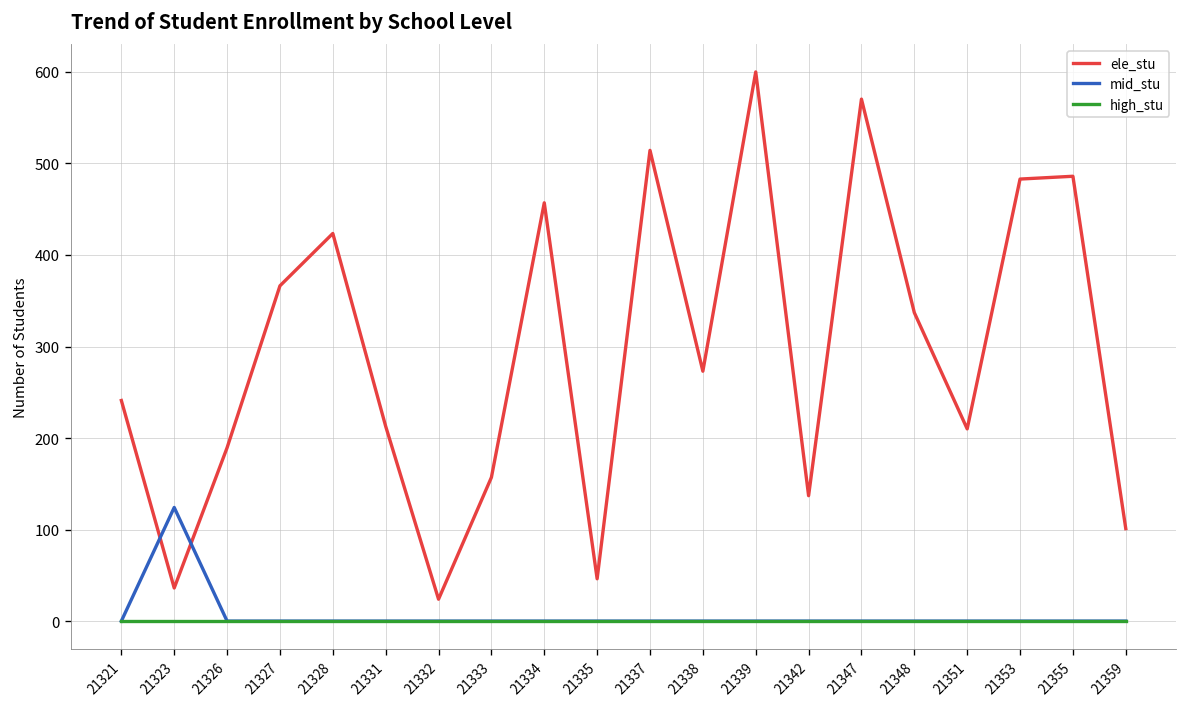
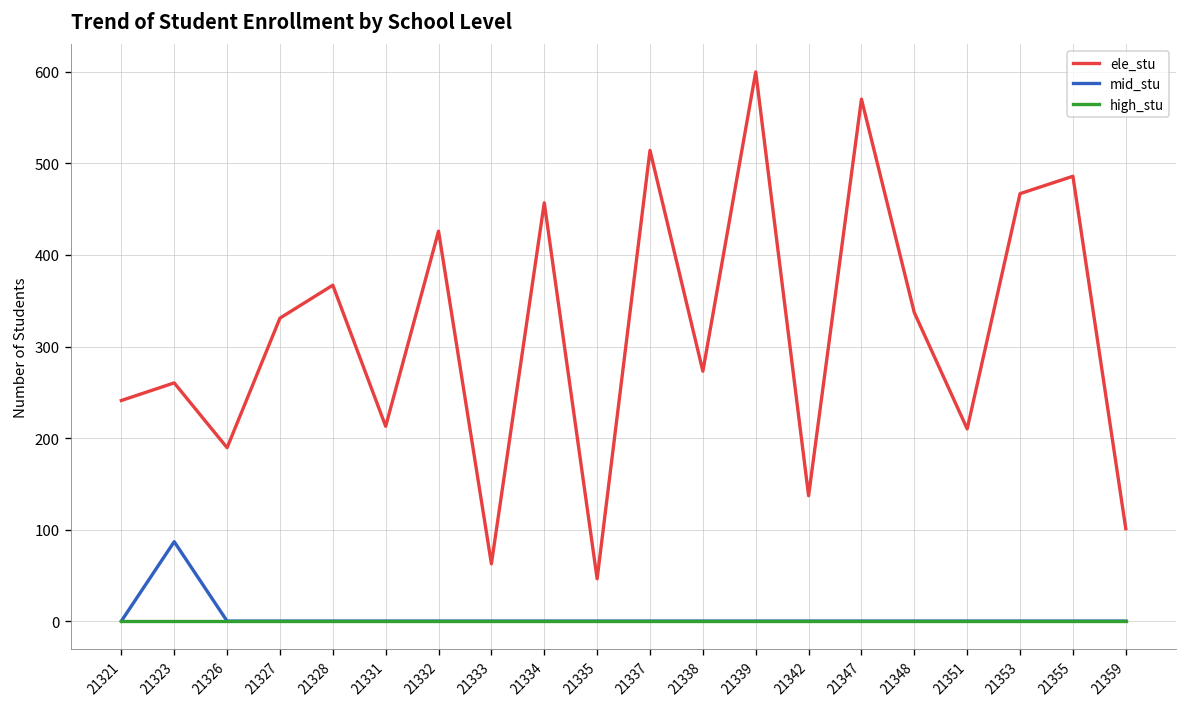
  {
    "ele_stu": {
      "21321": 240,
-     "21323": 40,
+     "21323": 260,
      "21326": 190,
-     "21327": 370,
-     "21328": 420,
+     "21327": 330,
+     "21328": 370,
      "21331": 210,
-     "21332": 20,
-     "21333": 160,
+     "21332": 430,
+     "21333": 60,
      "21334": 460,
      "21335": 50,
      "21337": 510,
      "21338": 270,
      "21339": 600,
      "21342": 140,
      "21347": 570,
      "21348": 340,
      "21351": 210,
-     "21353": 480,
+     "21353": 470,
      "21355": 490,
      "21359": 100
    },
    "mid_stu": {
-     "21323": 120
+     "21323": 90
    },
    "high_stu": {
      "21323": 0
    }
  }
